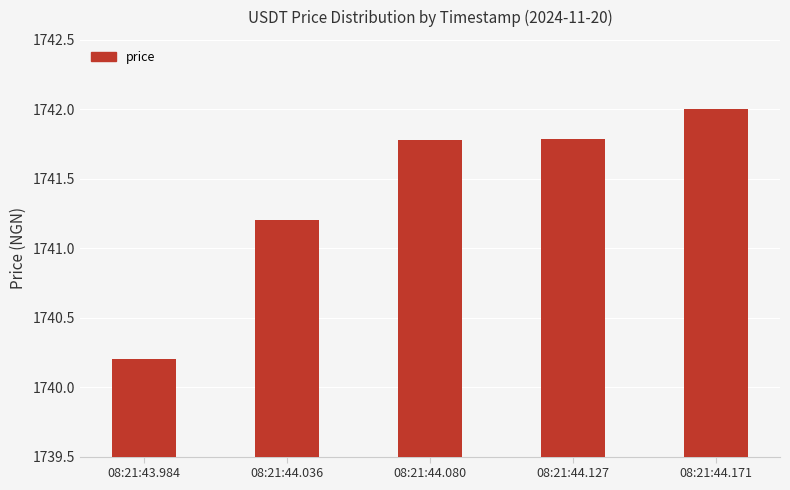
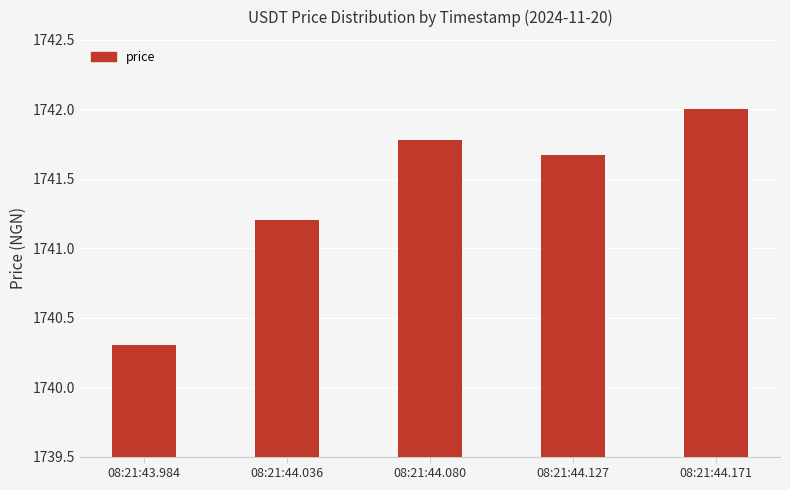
  {
-   "08:21:43.984": 1740.2,
+   "08:21:43.984": 1740.3,
    "08:21:44.036": 1741.20,
    "08:21:44.080": 1741.78,
-   "08:21:44.127": 1741.79,
+   "08:21:44.127": 1741.67,
    "08:21:44.171": 1742.00
  }
